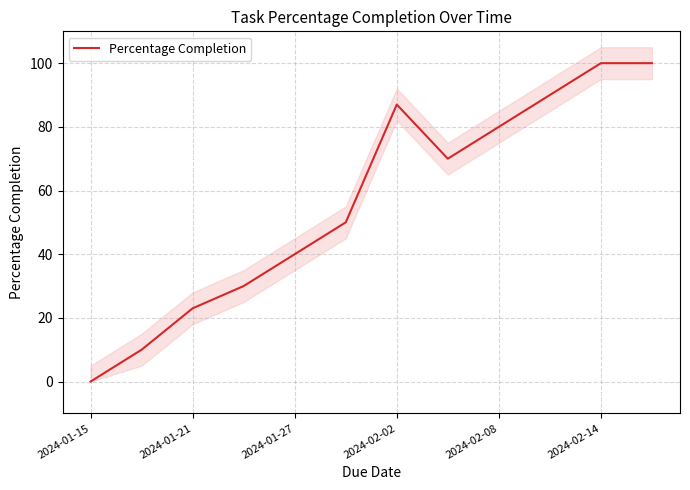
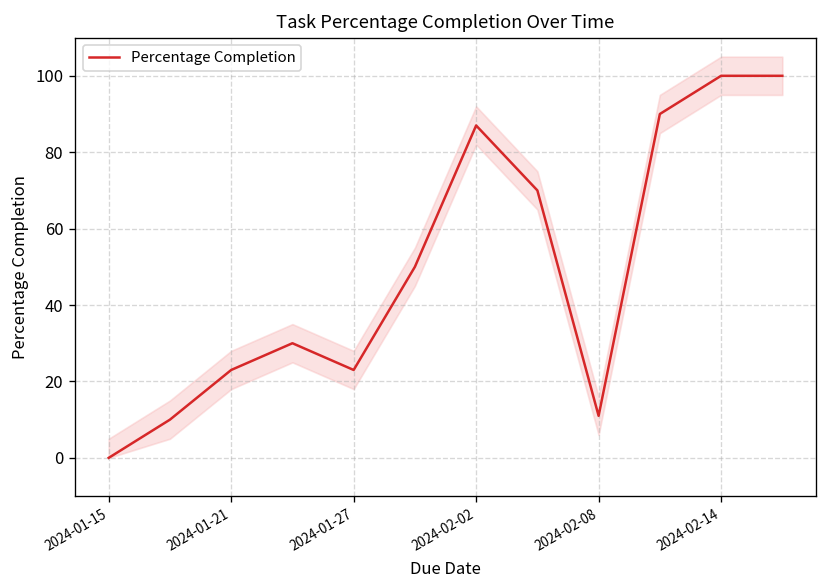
  {
    "Percentage Completion": {
      "2024-01-15": 0,
      "2024-01-21": 23,
-     "2024-01-27": 40,
+     "2024-01-27": 23,
      "2024-02-02": 87,
-     "2024-02-08": 80,
+     "2024-02-08": 11,
      "2024-02-14": 100
    }
  }
